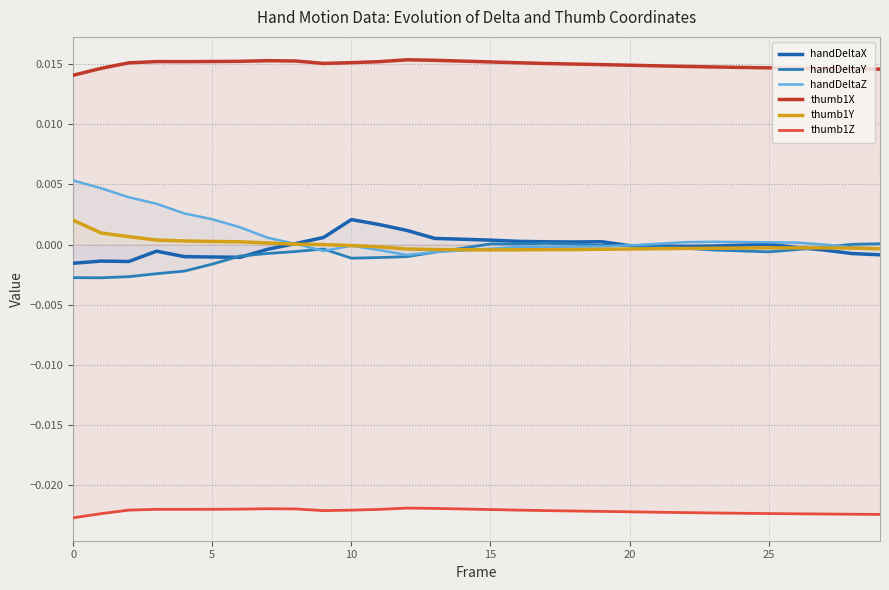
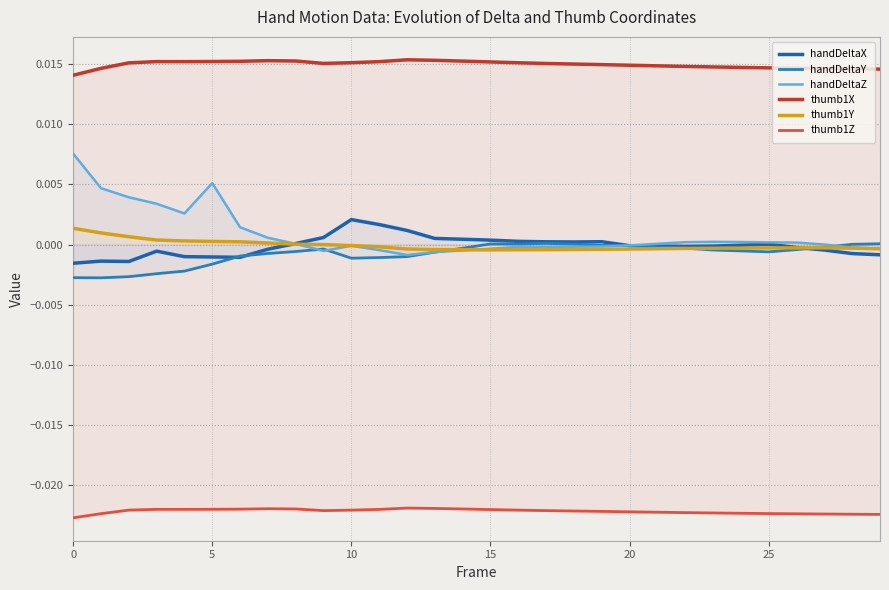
  {
    "handDeltaZ": {
-     "0": 0.0053,
-     "5": 0.0021
+     "0": 0.0076,
+     "5": 0.0051
    },
    "thumb1Y": {
-     "0": 0.0020,
+     "0": 0.0014,
      "20": -0.0004,
      "25": -0.0003
    }
  }
